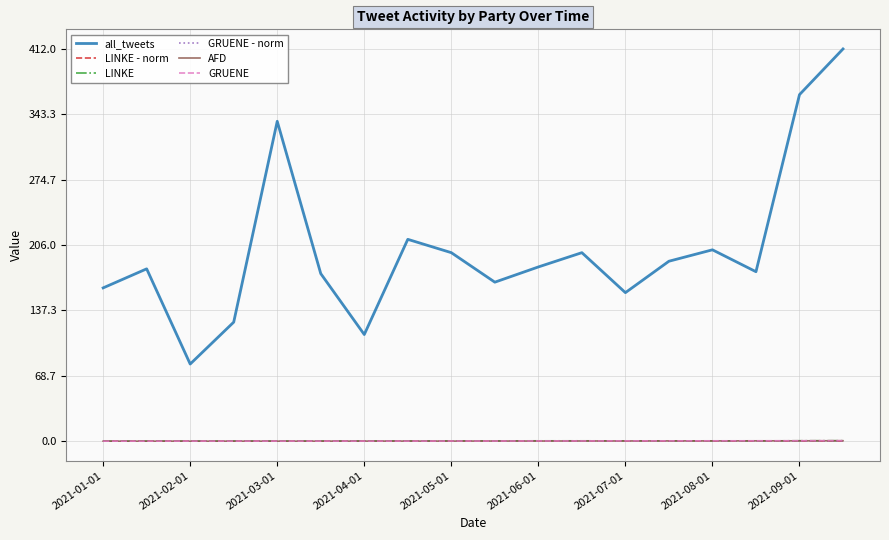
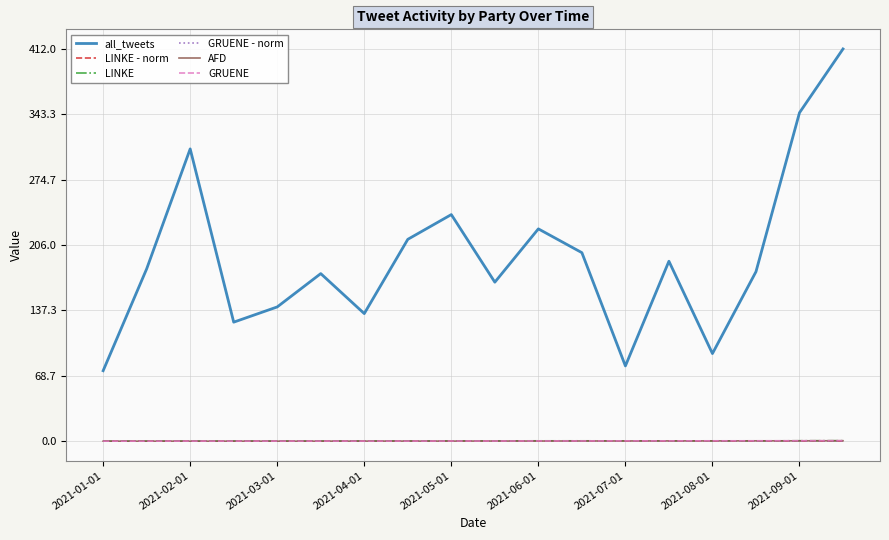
  {
    "all_tweets": {
-     "2021-01-01": 160,
-     "2021-02-01": 80,
-     "2021-03-01": 340,
-     "2021-04-01": 110,
-     "2021-05-01": 200,
-     "2021-06-01": 180,
-     "2021-07-01": 160,
-     "2021-08-01": 200,
-     "2021-09-01": 360
+     "2021-01-01": 70,
+     "2021-02-01": 310,
+     "2021-03-01": 140,
+     "2021-04-01": 130,
+     "2021-05-01": 240,
+     "2021-06-01": 220,
+     "2021-07-01": 80,
+     "2021-08-01": 90,
+     "2021-09-01": 350
    },
    "GRUENE": {
      "2021-01-01": 0,
      "2021-02-01": 0,
      "2021-03-01": 0,
      "2021-04-01": 0,
      "2021-05-01": 0,
      "2021-06-01": 0,
      "2021-07-01": 0,
      "2021-08-01": 0,
      "2021-09-01": 0
    }
  }
